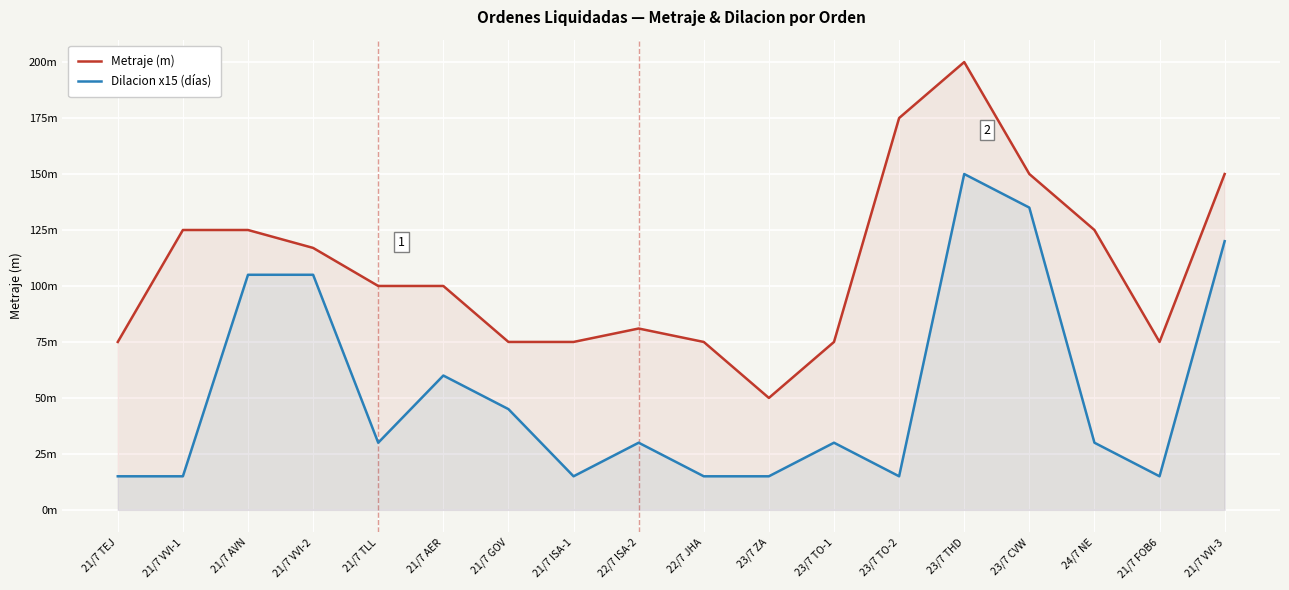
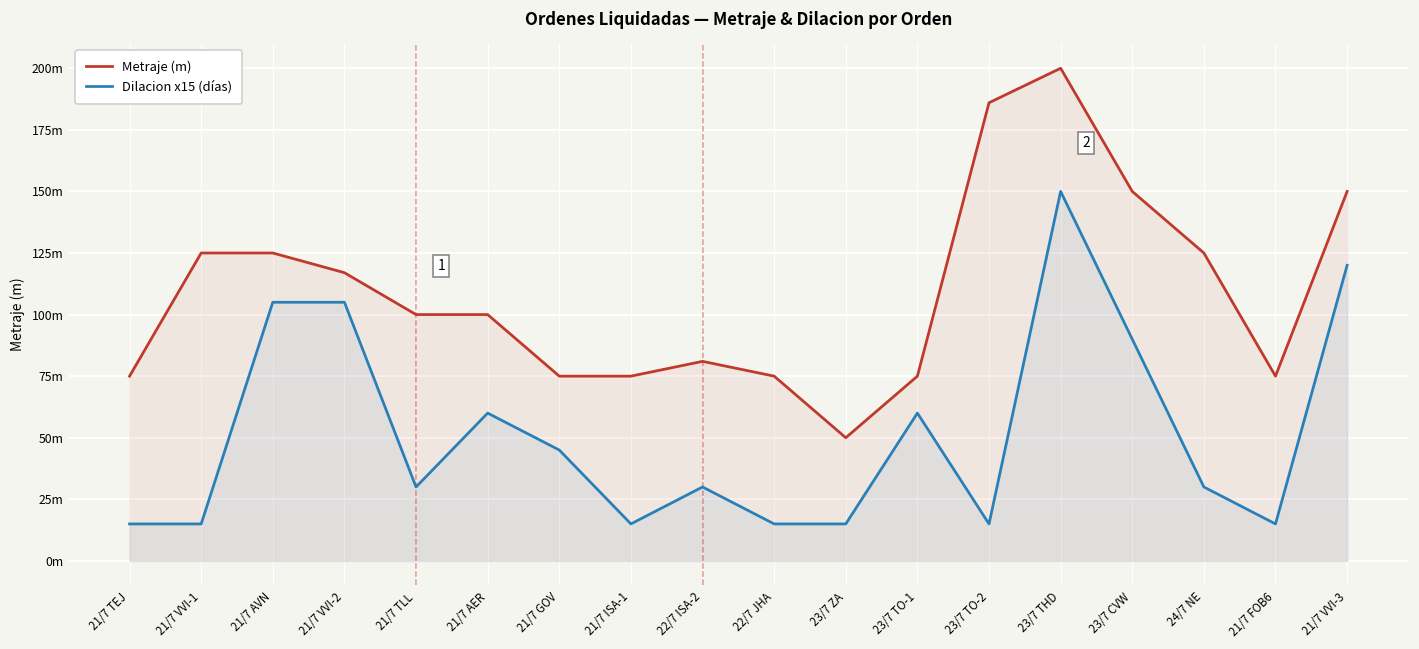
  {
    "Metraje (m)": {
      "21/7 TEJ": "75m",
      "21/7 VVI-1": "125m",
      "21/7 AVN": "125m",
      "21/7 VVI-2": "117m",
      "21/7 TLL": "100m",
      "21/7 AER": "100m",
      "21/7 GOV": "75m",
      "21/7 ISA-1": "75m",
      "22/7 ISA-2": "81m",
      "22/7 JHA": "75m",
      "23/7 ZA": "50m",
      "23/7 TO-1": "75m",
-     "23/7 TO-2": "175m",
+     "23/7 TO-2": "186m",
      "23/7 THD": "200m",
      "23/7 CVW": "150m",
      "24/7 NE": "125m",
      "21/7 FOB6": "75m",
      "21/7 VVI-3": "150m"
    },
    "Dilacion x15 (días)": {
      "21/7 TEJ": "15m",
      "21/7 VVI-1": "15m",
      "21/7 AVN": "105m",
      "21/7 VVI-2": "105m",
      "21/7 TLL": "30m",
      "21/7 AER": "60m",
      "21/7 GOV": "45m",
      "21/7 ISA-1": "15m",
      "22/7 ISA-2": "30m",
      "22/7 JHA": "15m",
      "23/7 ZA": "15m",
-     "23/7 TO-1": "30m",
+     "23/7 TO-1": "60m",
      "23/7 TO-2": "15m",
      "23/7 THD": "150m",
-     "23/7 CVW": "135m",
+     "23/7 CVW": "90m",
      "24/7 NE": "30m",
      "21/7 FOB6": "15m",
      "21/7 VVI-3": "120m"
    }
  }
